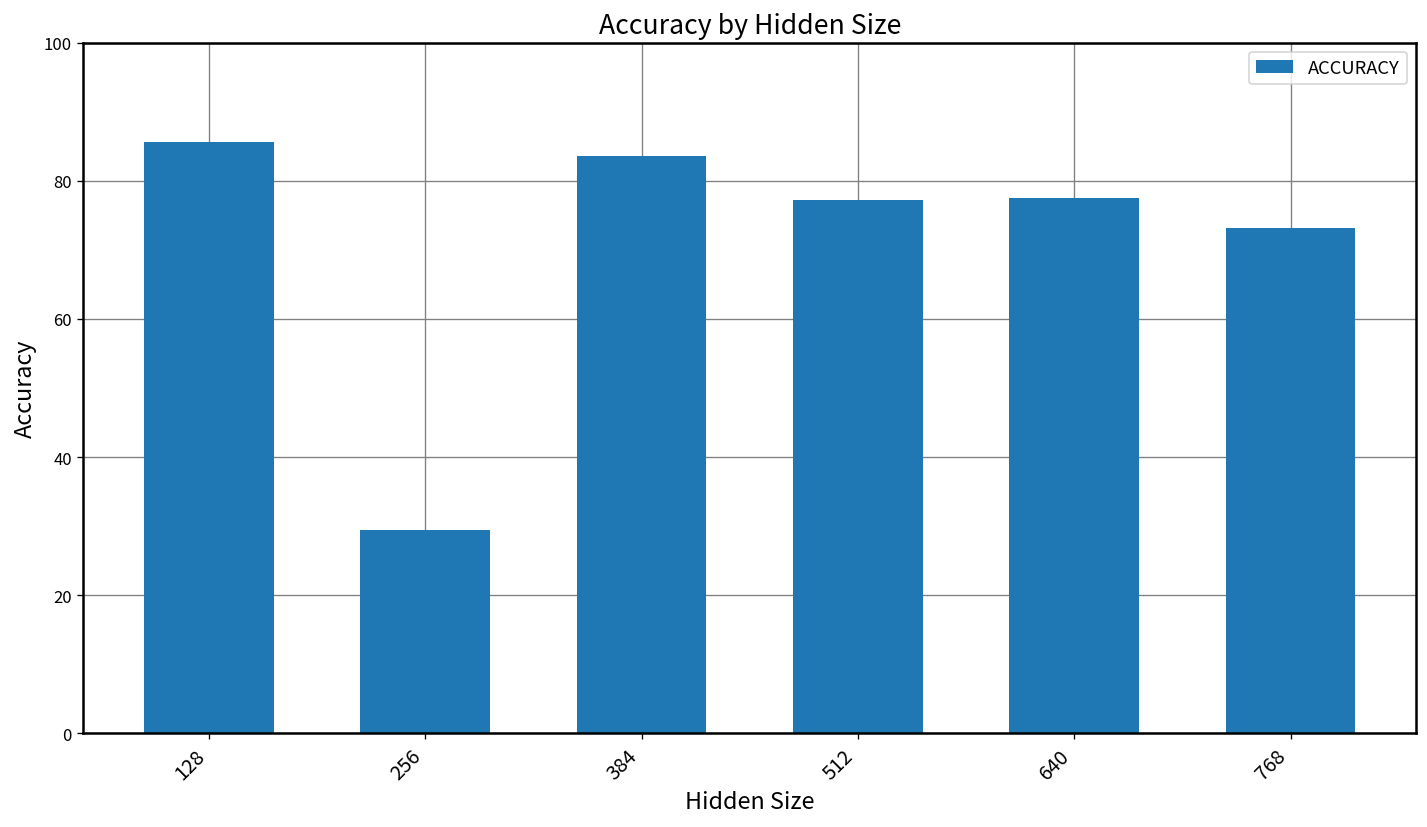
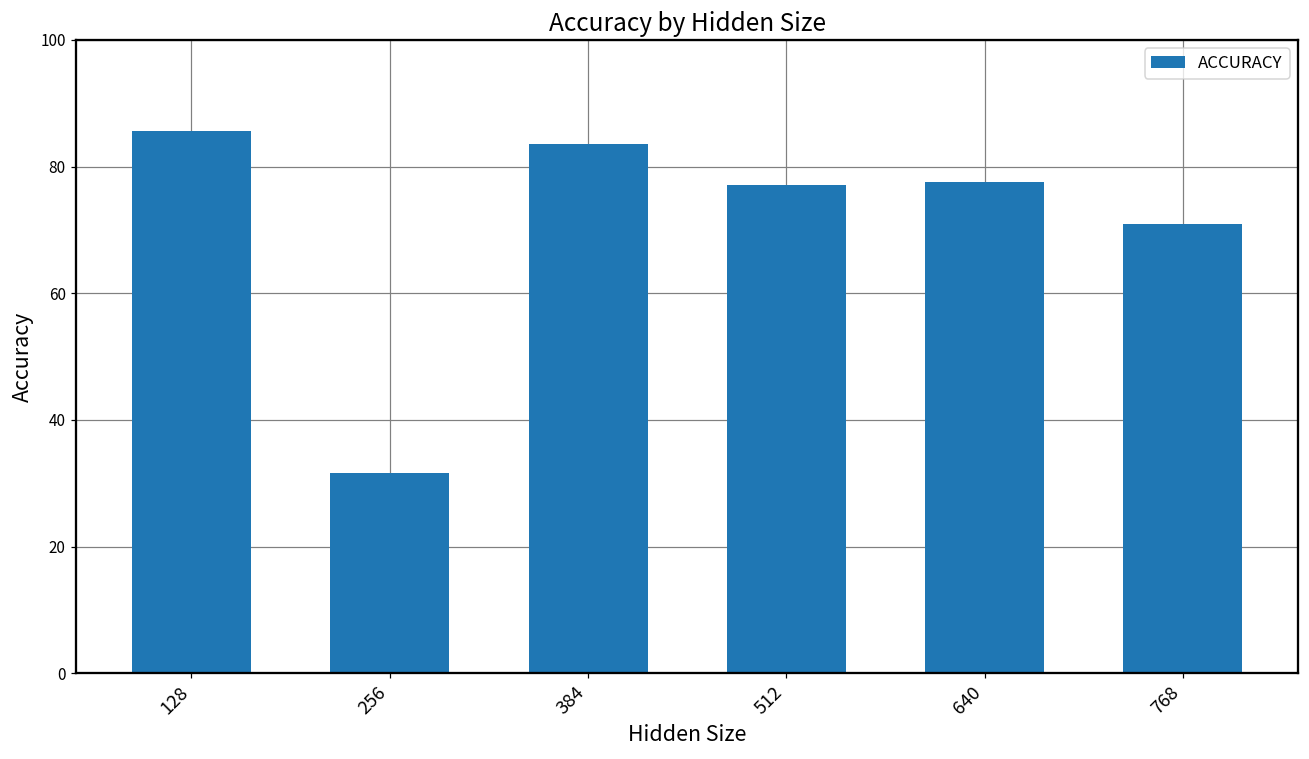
  {
    "128": 86,
-   "256": 29,
+   "256": 32,
    "384": 84,
    "512": 77,
    "640": 78,
-   "768": 73
+   "768": 71
  }
